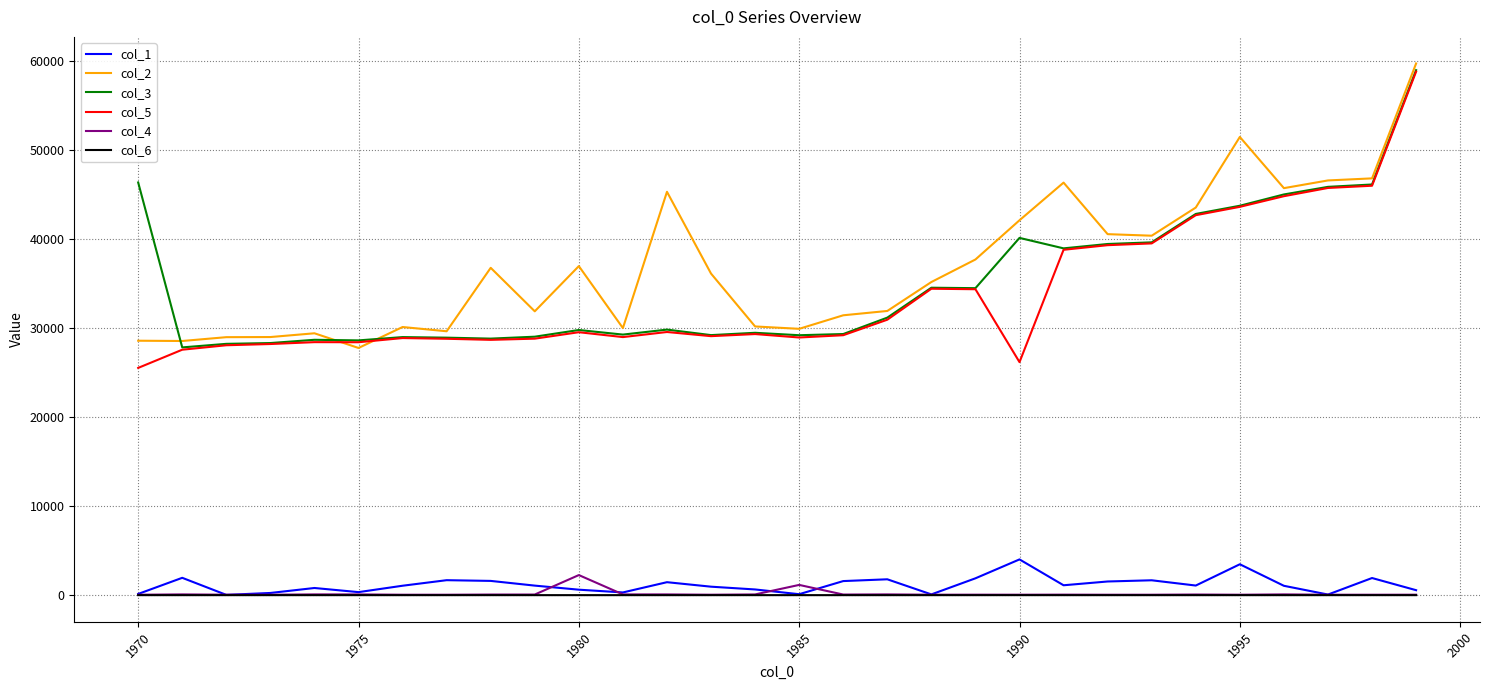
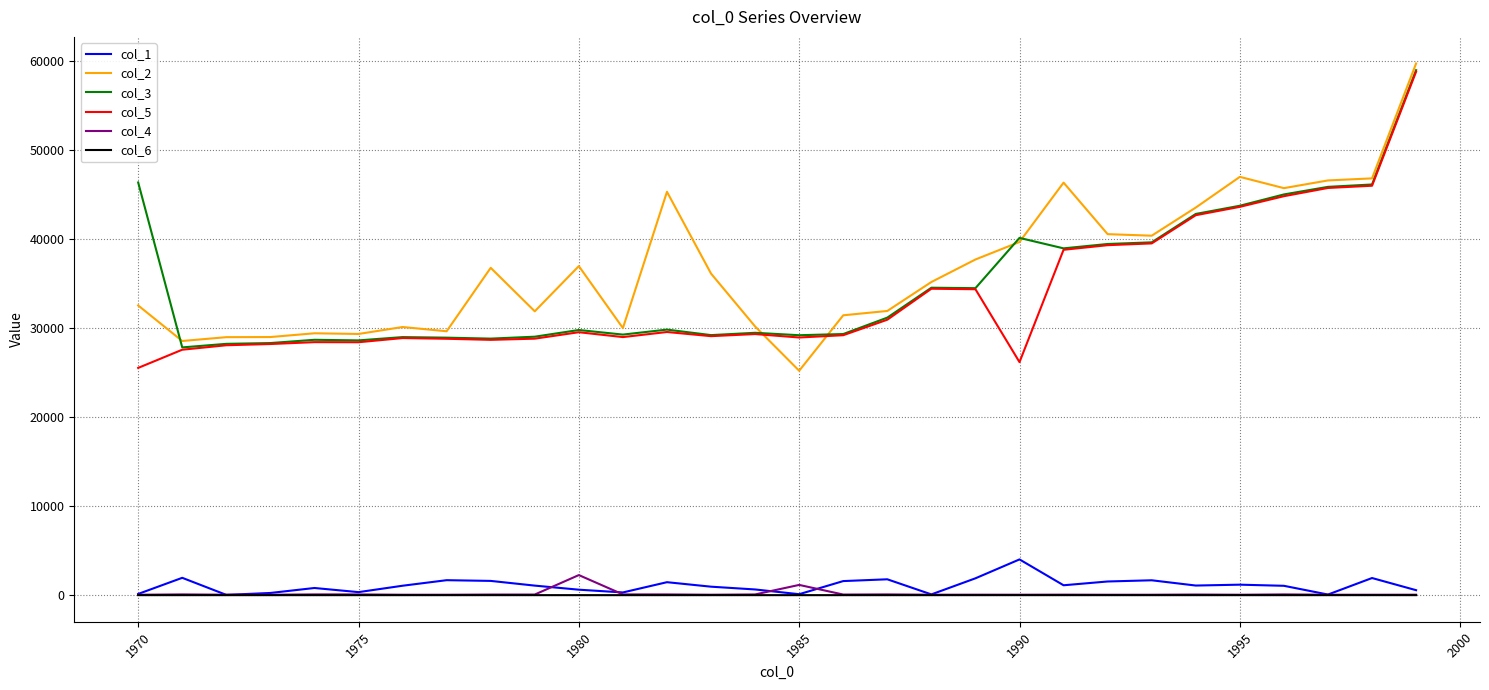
  {
    "col_1": {
      "1980": 1000,
      "1990": 4000,
-     "1995": 3000
+     "1995": 1000
    },
    "col_2": {
-     "1970": 29000,
-     "1975": 28000,
+     "1970": 33000,
+     "1975": 29000,
      "1980": 37000,
-     "1985": 30000,
-     "1990": 42000,
-     "1995": 51000
+     "1985": 25000,
+     "1990": 40000,
+     "1995": 47000
    },
    "col_3": {
      "1970": 46000,
      "1990": 40000
    },
    "col_5": {
      "1970": 26000,
      "1990": 26000
    },
    "col_4": {
      "1980": 2000,
      "1985": 1000
    },
    "col_6": {
      "1980": 0
    }
  }
